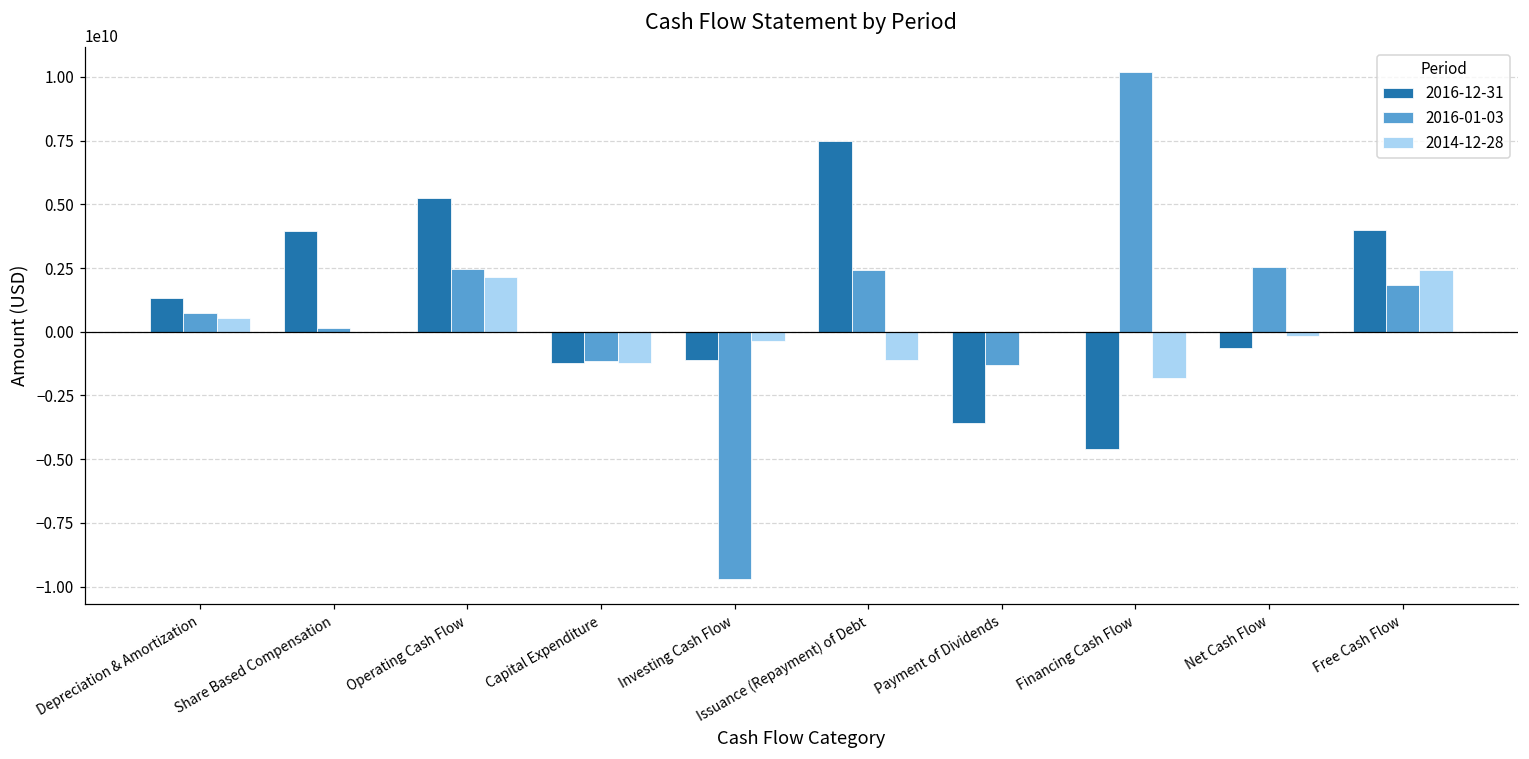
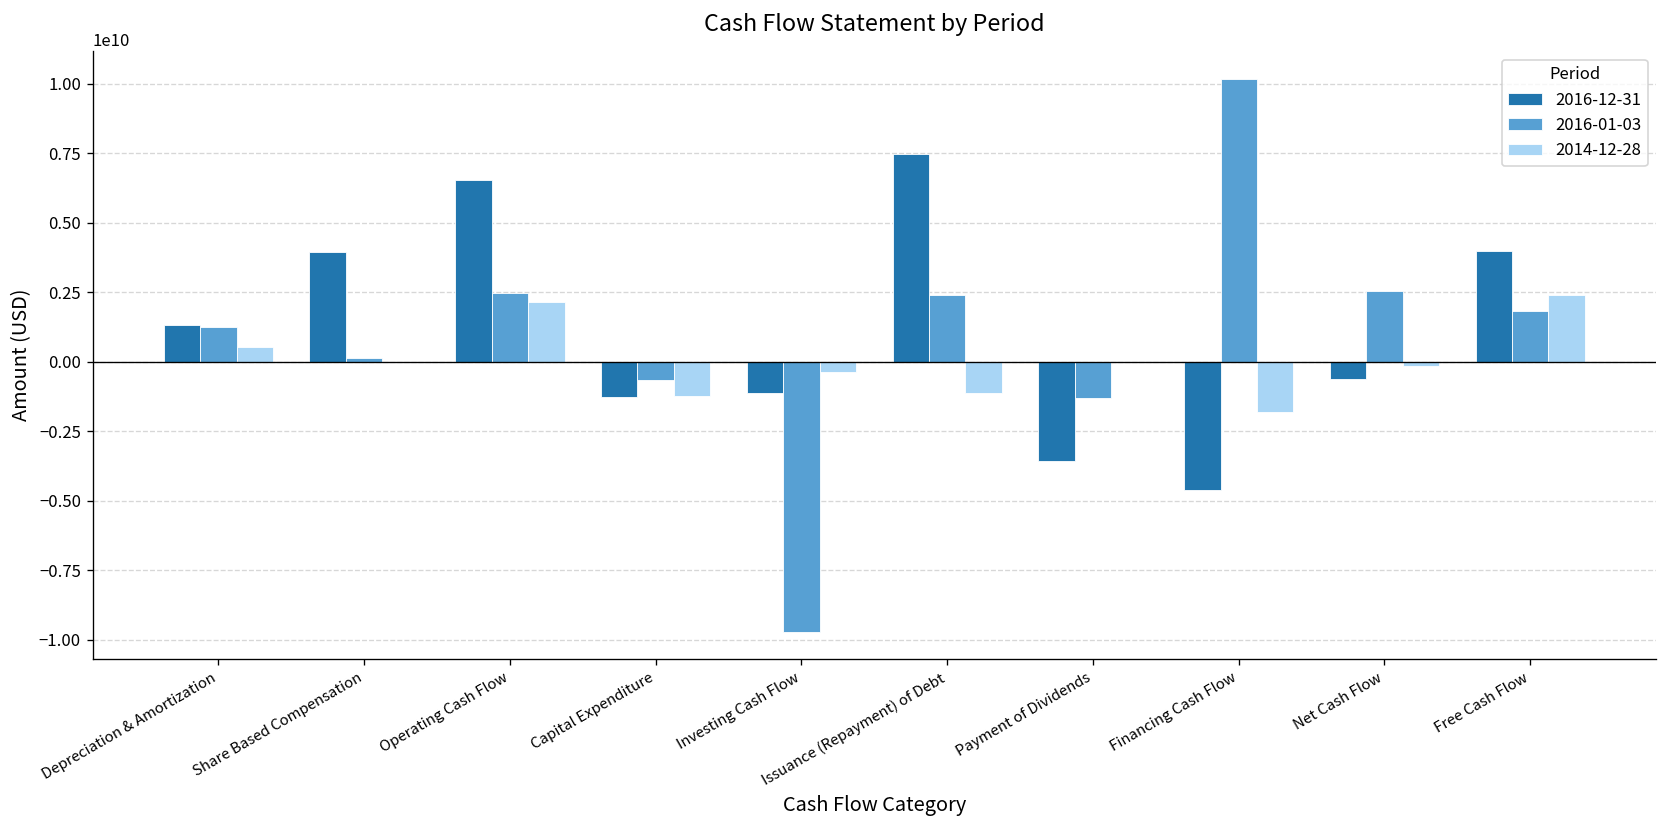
  {
    "2016-12-31": {
      "Depreciation & Amortization": 1300000000,
      "Share Based Compensation": 4000000000,
-     "Operating Cash Flow": 5200000000,
+     "Operating Cash Flow": 6500000000,
      "Capital Expenditure": -1200000000,
      "Investing Cash Flow": -1100000000,
      "Issuance (Repayment) of Debt": 7500000000,
      "Payment of Dividends": -3600000000,
      "Financing Cash Flow": -4600000000,
      "Net Cash Flow": -600000000,
      "Free Cash Flow": 4000000000
    },
    "2016-01-03": {
-     "Depreciation & Amortization": 700000000,
+     "Depreciation & Amortization": 1300000000,
      "Share Based Compensation": 100000000,
      "Operating Cash Flow": 2500000000,
-     "Capital Expenditure": -1100000000,
+     "Capital Expenditure": -600000000,
      "Investing Cash Flow": -9700000000,
      "Issuance (Repayment) of Debt": 2400000000,
      "Payment of Dividends": -1300000000,
      "Financing Cash Flow": 10200000000,
      "Net Cash Flow": 2500000000,
      "Free Cash Flow": 1800000000
    },
    "2014-12-28": {
      "Depreciation & Amortization": 500000000,
      "Operating Cash Flow": 2100000000,
      "Capital Expenditure": -1200000000,
      "Investing Cash Flow": -300000000,
      "Issuance (Repayment) of Debt": -1100000000,
      "Payment of Dividends": 0,
      "Financing Cash Flow": -1800000000,
      "Net Cash Flow": -200000000,
      "Free Cash Flow": 2400000000
    }
  }
